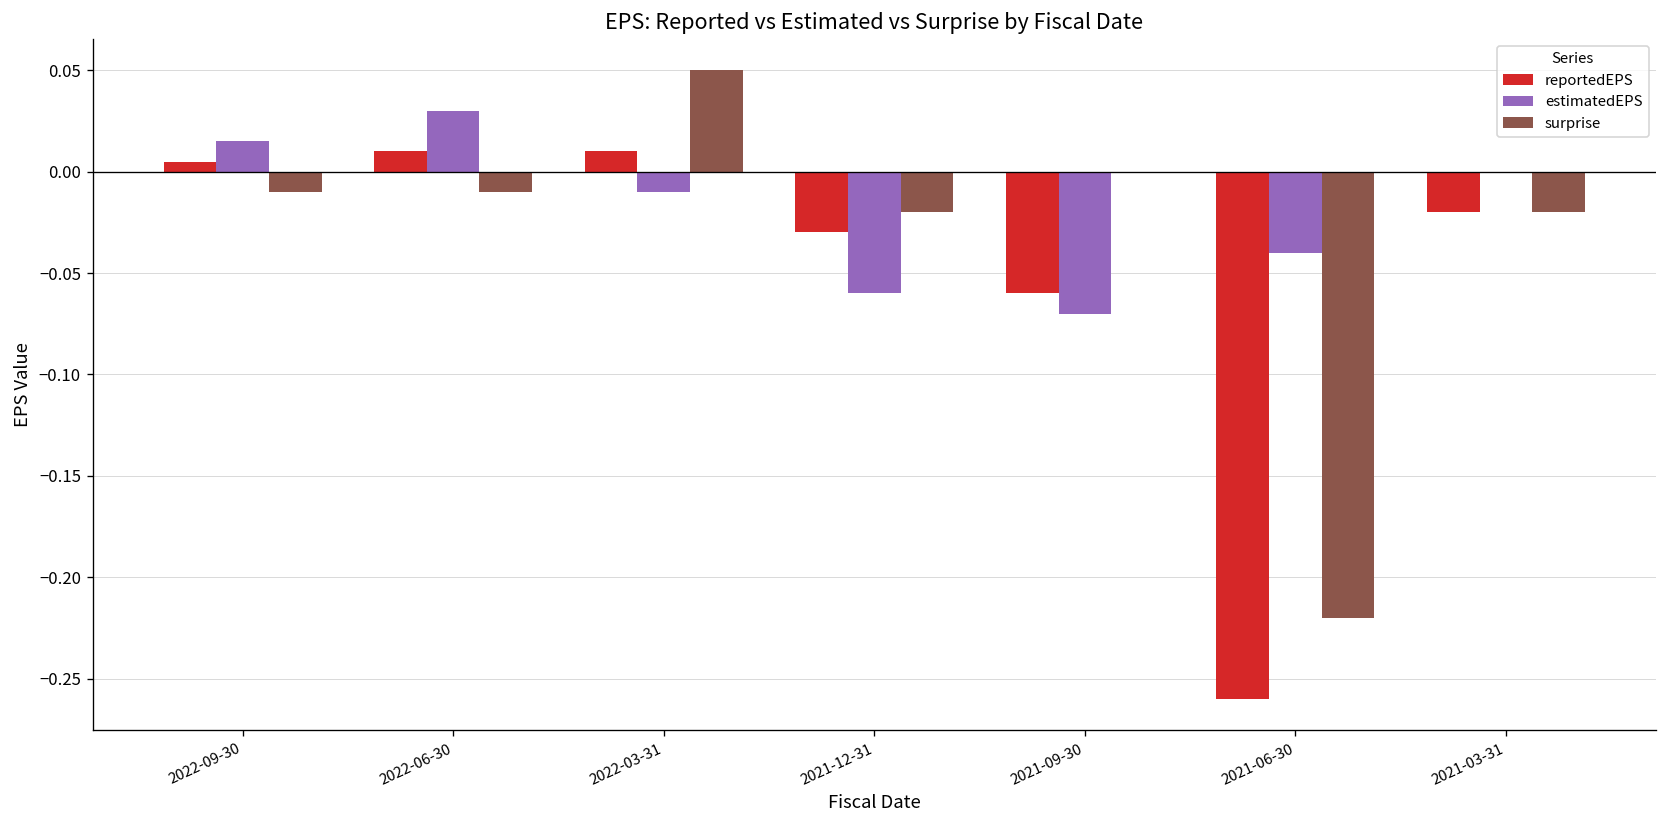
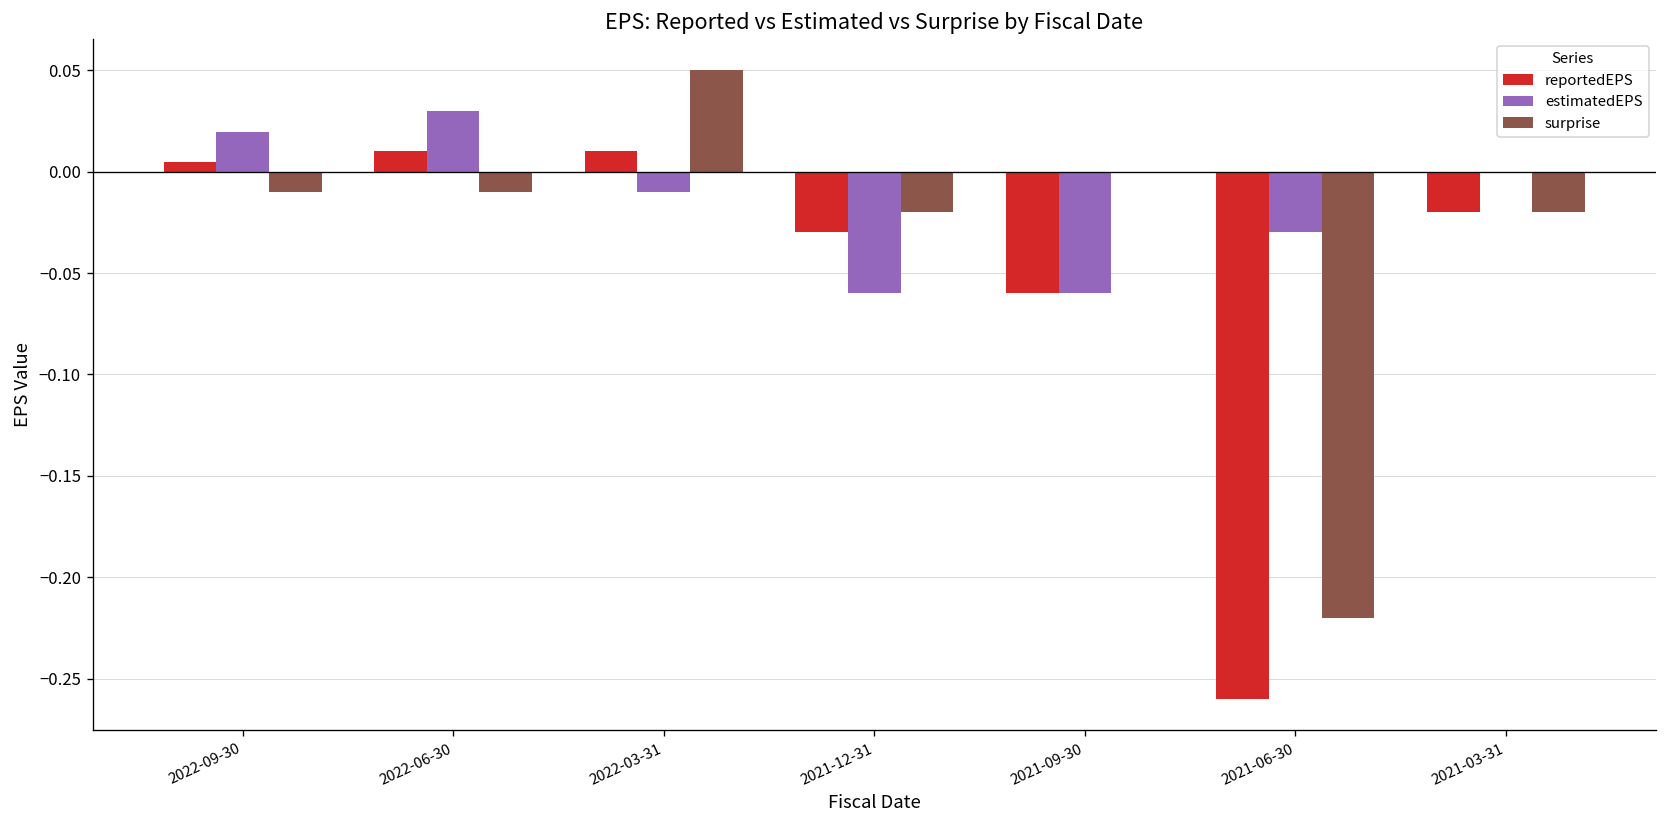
  {
    "reportedEPS": {
      "2022-09-30": 0.005,
      "2022-06-30": 0.010,
      "2022-03-31": 0.010,
      "2021-12-31": -0.030,
      "2021-09-30": -0.060,
      "2021-06-30": -0.260,
      "2021-03-31": -0.020
    },
    "estimatedEPS": {
-     "2022-09-30": 0.015,
+     "2022-09-30": 0.020,
      "2022-06-30": 0.030,
      "2022-03-31": -0.010,
      "2021-12-31": -0.060,
-     "2021-09-30": -0.07,
-     "2021-06-30": -0.04,
+     "2021-09-30": -0.06,
+     "2021-06-30": -0.03,
      "2021-03-31": 0.000
    },
    "surprise": {
      "2022-09-30": -0.010,
      "2022-06-30": -0.010,
      "2022-03-31": 0.050,
      "2021-12-31": -0.020,
      "2021-09-30": 0.000,
      "2021-06-30": -0.220,
      "2021-03-31": -0.020
    }
  }
